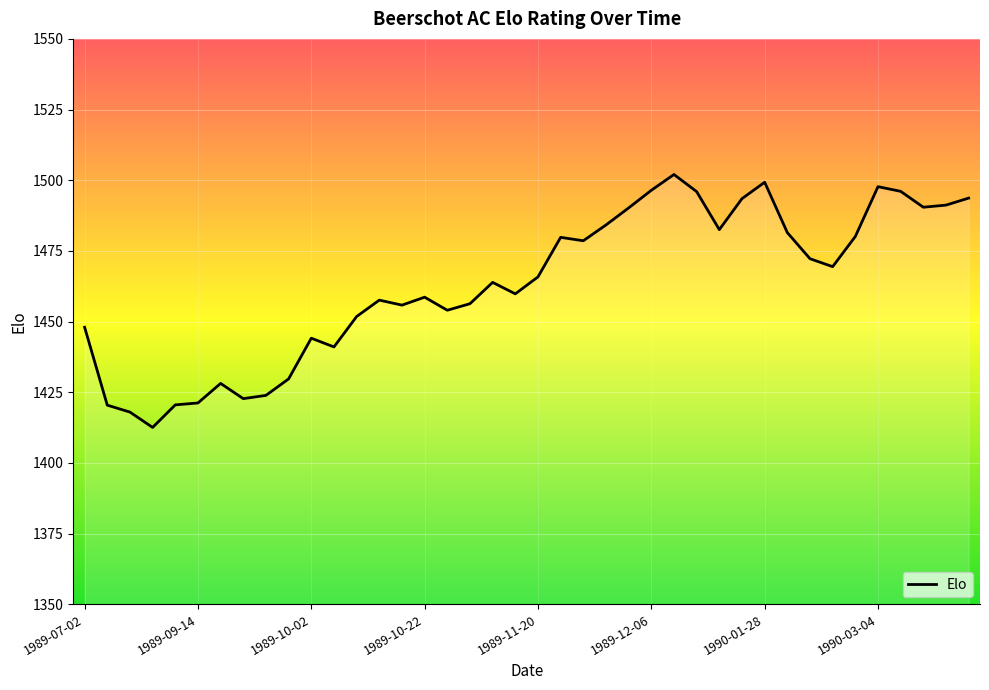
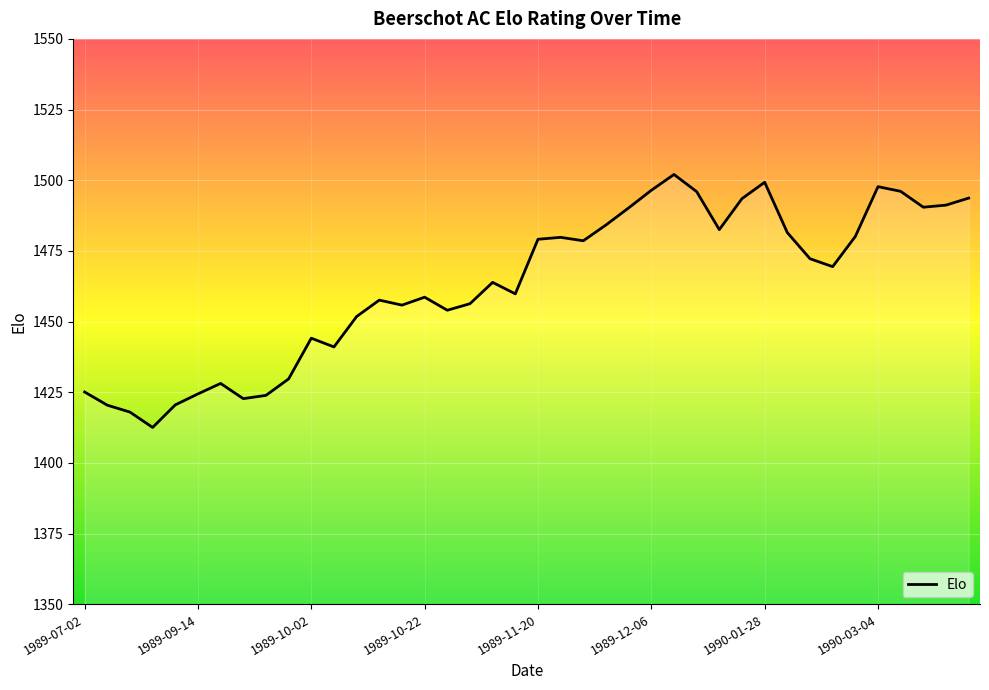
  {
-   "1989-07-02": 1448,
-   "1989-09-14": 1421,
+   "1989-07-02": 1425,
+   "1989-09-14": 1424,
    "1989-10-02": 1444,
    "1989-10-22": 1459,
-   "1989-11-20": 1466,
+   "1989-11-20": 1479,
    "1989-12-06": 1496,
    "1990-01-28": 1499,
    "1990-03-04": 1498
  }
